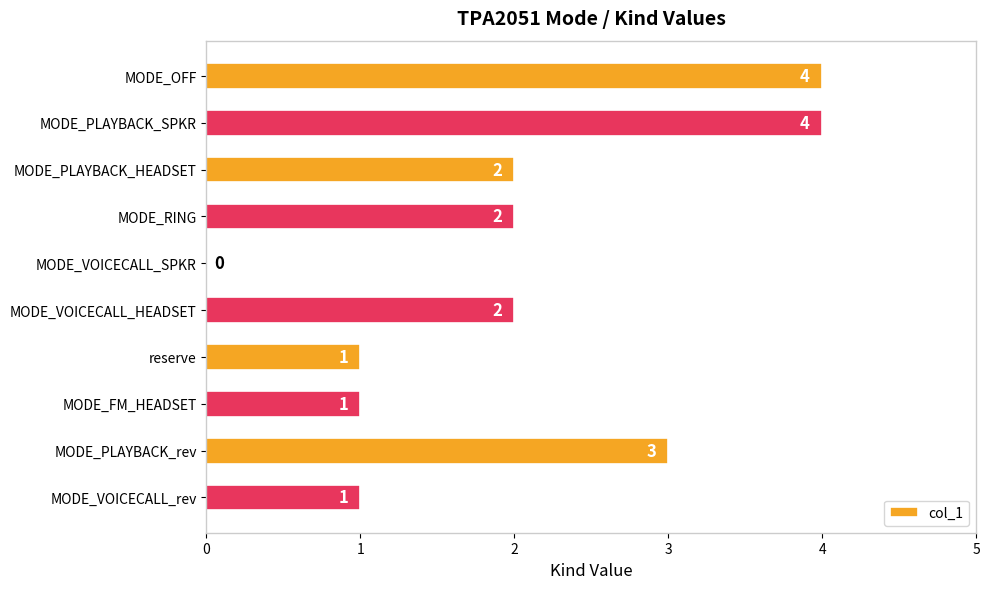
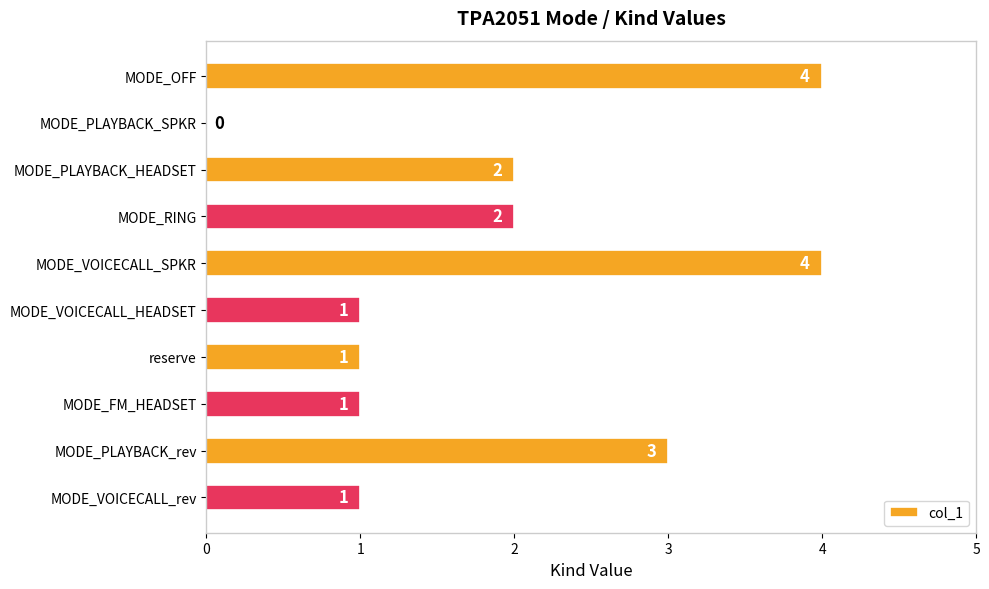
  {
    "MODE_OFF": 4,
-   "MODE_PLAYBACK_SPKR": 4,
+   "MODE_PLAYBACK_SPKR": 0,
    "MODE_PLAYBACK_HEADSET": 2,
    "MODE_RING": 2,
-   "MODE_VOICECALL_SPKR": 0,
-   "MODE_VOICECALL_HEADSET": 2,
+   "MODE_VOICECALL_SPKR": 4,
+   "MODE_VOICECALL_HEADSET": 1,
    "reserve": 1,
    "MODE_FM_HEADSET": 1,
    "MODE_PLAYBACK_rev": 3,
    "MODE_VOICECALL_rev": 1
  }
